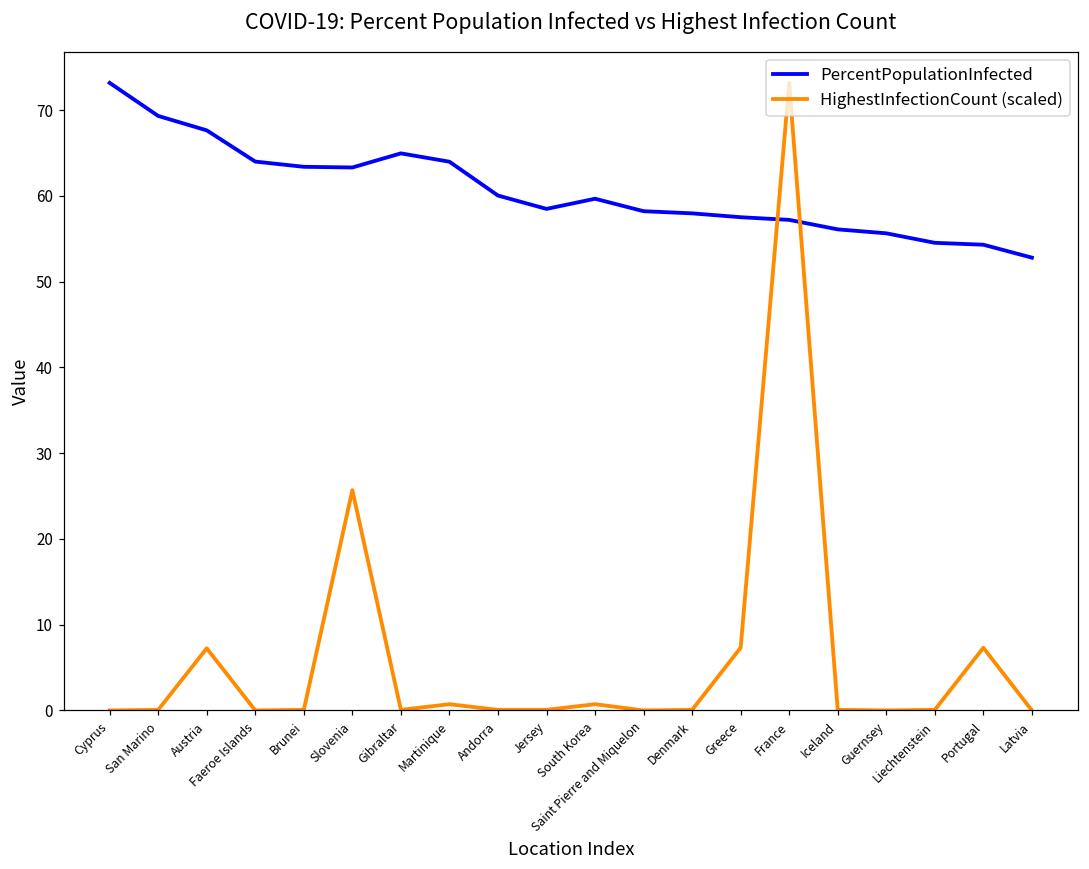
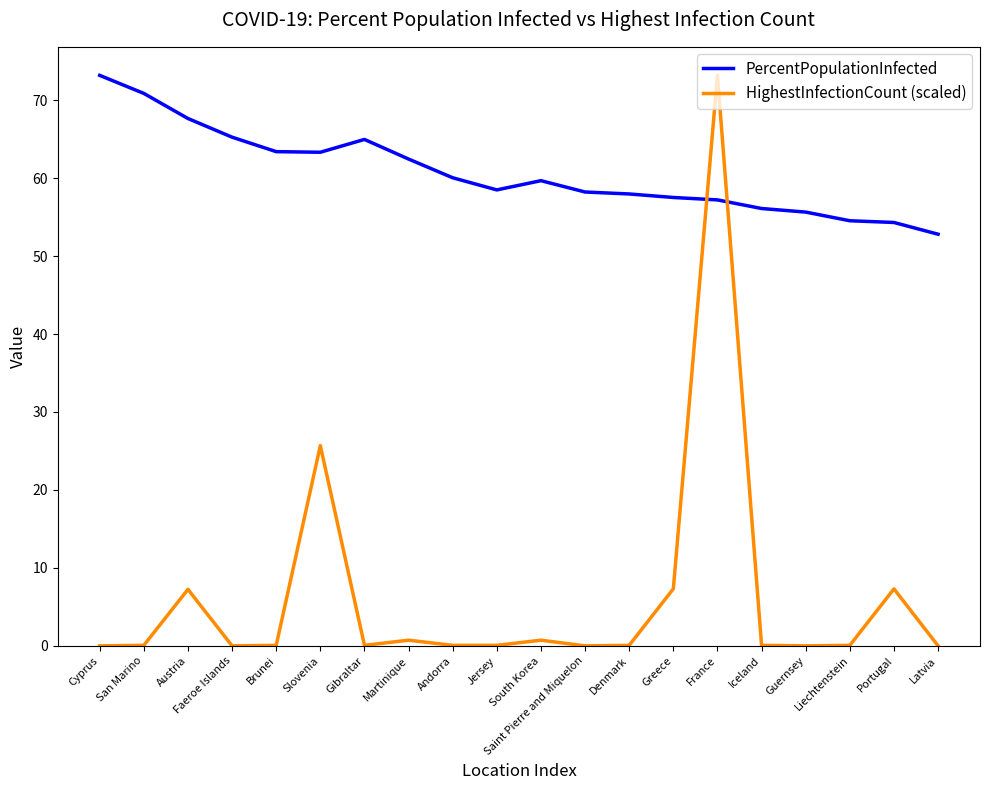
  {
    "PercentPopulationInfected": {
      "Cyprus": 73,
-     "San Marino": 69,
+     "San Marino": 71,
      "Austria": 68,
-     "Faeroe Islands": 64,
+     "Faeroe Islands": 65,
      "Brunei": 63,
      "Slovenia": 63,
      "Gibraltar": 65,
-     "Martinique": 64,
+     "Martinique": 62,
      "Andorra": 60,
      "Jersey": 58,
      "South Korea": 60,
      "Saint Pierre and Miquelon": 58,
      "Denmark": 58,
      "Greece": 58,
      "France": 57,
      "Iceland": 56,
      "Guernsey": 56,
      "Liechtenstein": 55,
      "Portugal": 54,
      "Latvia": 53
    },
    "HighestInfectionCount (scaled)": {
      "Cyprus": 0,
      "San Marino": 0,
      "Austria": 7,
      "Faeroe Islands": 0,
      "Brunei": 0,
      "Slovenia": 26,
      "Gibraltar": 0,
      "Martinique": 1,
      "Andorra": 0,
      "Jersey": 0,
      "South Korea": 1,
      "Saint Pierre and Miquelon": 0,
      "Denmark": 0,
      "Greece": 7,
      "Iceland": 0,
      "Guernsey": 0,
      "Liechtenstein": 0,
      "Portugal": 7,
      "Latvia": 0
    }
  }
